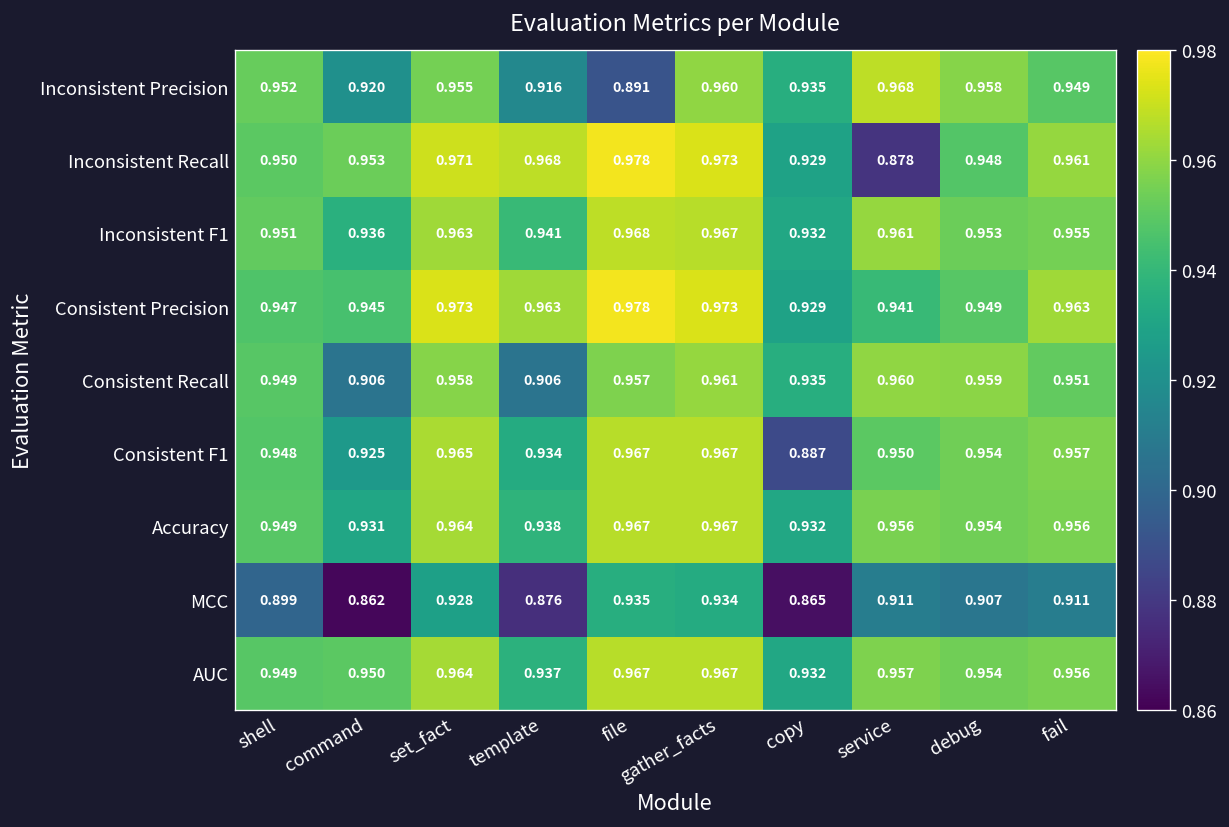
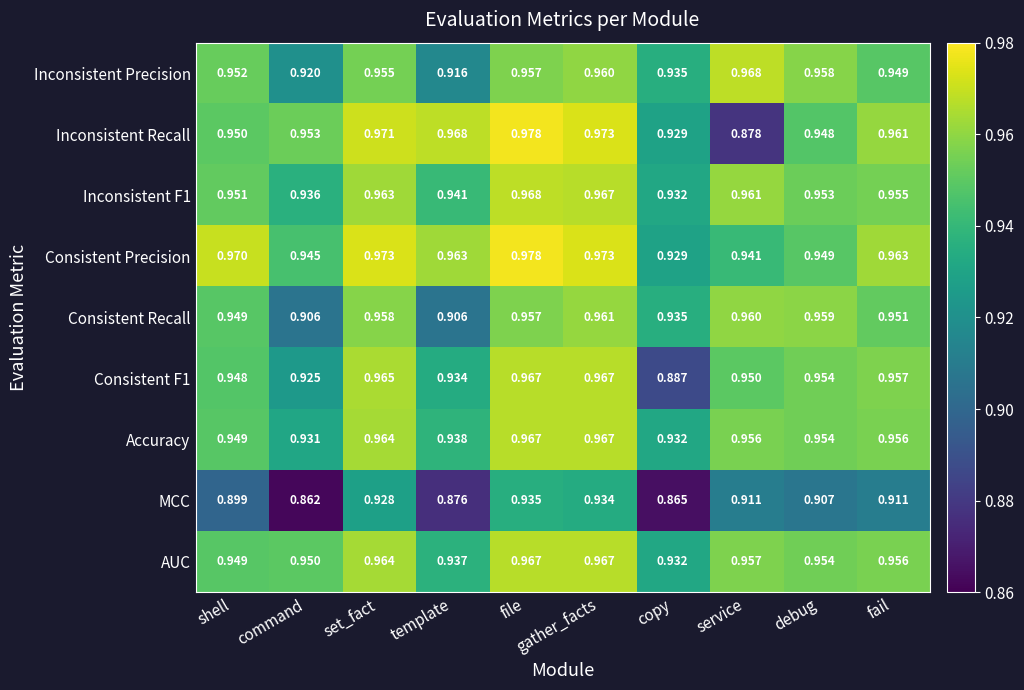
  {
    "Inconsistent Precision": {
      "shell": 0.952,
      "command": 0.920,
      "set_fact": 0.955,
      "template": 0.916,
-     "file": 0.891,
+     "file": 0.957,
      "gather_facts": 0.960,
      "copy": 0.935,
      "service": 0.968,
      "debug": 0.958,
      "fail": 0.949
    },
    "Inconsistent Recall": {
      "shell": 0.950,
      "command": 0.953,
      "set_fact": 0.971,
      "template": 0.968,
      "file": 0.978,
      "gather_facts": 0.973,
      "copy": 0.929,
      "service": 0.878,
      "debug": 0.948,
      "fail": 0.961
    },
    "Inconsistent F1": {
      "shell": 0.951,
      "command": 0.936,
      "set_fact": 0.963,
      "template": 0.941,
      "file": 0.968,
      "gather_facts": 0.967,
      "copy": 0.932,
      "service": 0.961,
      "debug": 0.953,
      "fail": 0.955
    },
    "Consistent Precision": {
-     "shell": 0.947,
+     "shell": 0.970,
      "command": 0.945,
      "set_fact": 0.973,
      "template": 0.963,
      "file": 0.978,
      "gather_facts": 0.973,
      "copy": 0.929,
      "service": 0.941,
      "debug": 0.949,
      "fail": 0.963
    },
    "Consistent Recall": {
      "shell": 0.949,
      "command": 0.906,
      "set_fact": 0.958,
      "template": 0.906,
      "file": 0.957,
      "gather_facts": 0.961,
      "copy": 0.935,
      "service": 0.960,
      "debug": 0.959,
      "fail": 0.951
    },
    "Consistent F1": {
      "shell": 0.948,
      "command": 0.925,
      "set_fact": 0.965,
      "template": 0.934,
      "file": 0.967,
      "gather_facts": 0.967,
      "copy": 0.887,
      "service": 0.950,
      "debug": 0.954,
      "fail": 0.957
    },
    "Accuracy": {
      "shell": 0.949,
      "command": 0.931,
      "set_fact": 0.964,
      "template": 0.938,
      "file": 0.967,
      "gather_facts": 0.967,
      "copy": 0.932,
      "service": 0.956,
      "debug": 0.954,
      "fail": 0.956
    },
    "MCC": {
      "shell": 0.899,
      "command": 0.862,
      "set_fact": 0.928,
      "template": 0.876,
      "file": 0.935,
      "gather_facts": 0.934,
      "copy": 0.865,
      "service": 0.911,
      "debug": 0.907,
      "fail": 0.911
    },
    "AUC": {
      "shell": 0.949,
      "command": 0.950,
      "set_fact": 0.964,
      "template": 0.937,
      "file": 0.967,
      "gather_facts": 0.967,
      "copy": 0.932,
      "service": 0.957,
      "debug": 0.954,
      "fail": 0.956
    }
  }
